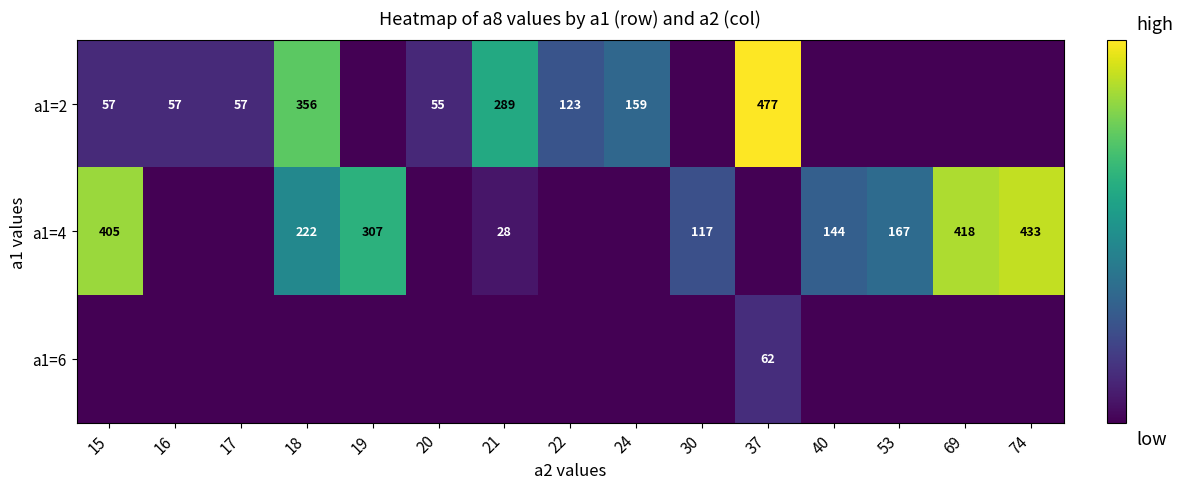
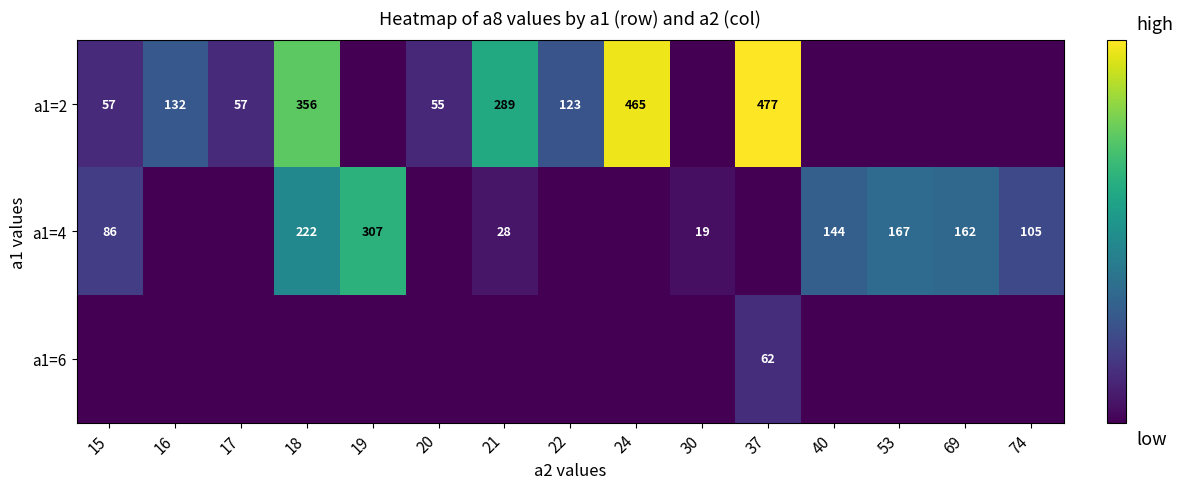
  {
    "a1=2": {
      "15": 57,
-     "16": 57,
+     "16": 132,
      "17": 57,
      "18": 356,
      "20": 55,
      "21": 289,
      "22": 123,
-     "24": 159,
+     "24": 465,
      "37": 477
    },
    "a1=4": {
-     "15": 405,
+     "15": 86,
      "18": 222,
      "19": 307,
      "21": 28,
-     "30": 117,
+     "30": 19,
      "40": 144,
      "53": 167,
-     "69": 418,
-     "74": 433
+     "69": 162,
+     "74": 105
    },
    "a1=6": {
      "37": 62
    }
  }
